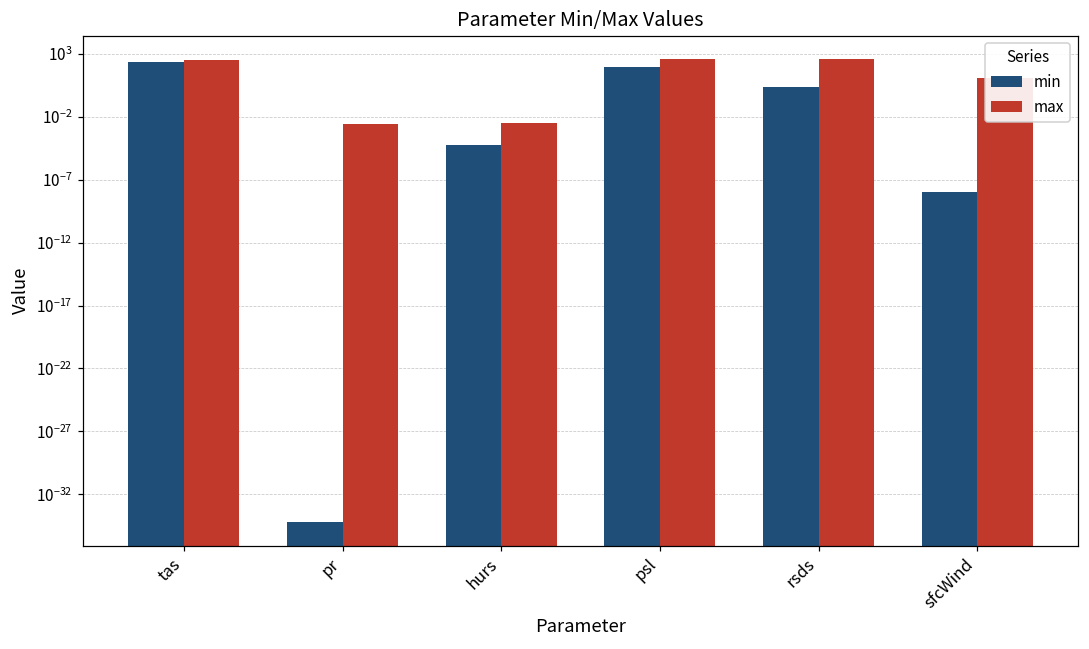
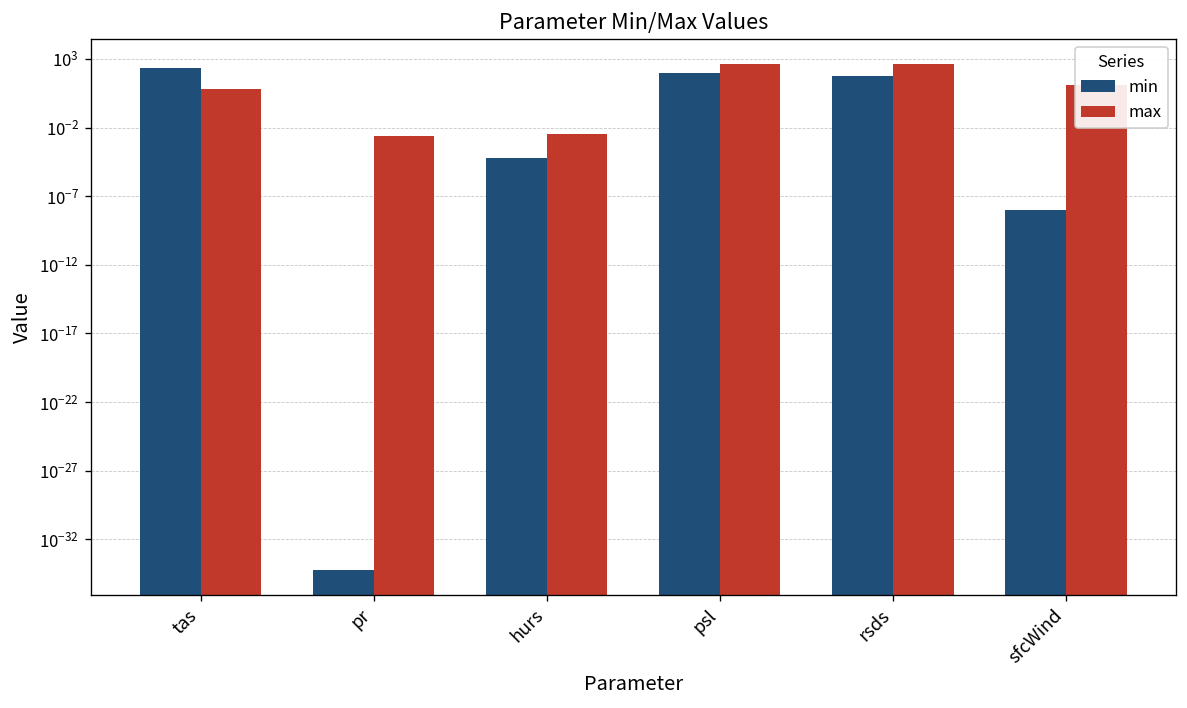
  {
    "min": {
      "tas": 200,
      "pr": 0.000000000000,
      "hurs": 0.0001,
      "psl": 100,
-     "rsds": 2,
+     "rsds": 100,
      "sfcWind": 0.00000001
    },
    "max": {
-     "tas": 300,
+     "tas": 10,
      "pr": 0.003,
      "hurs": 0.003,
      "psl": 400,
      "rsds": 400
    }
  }
